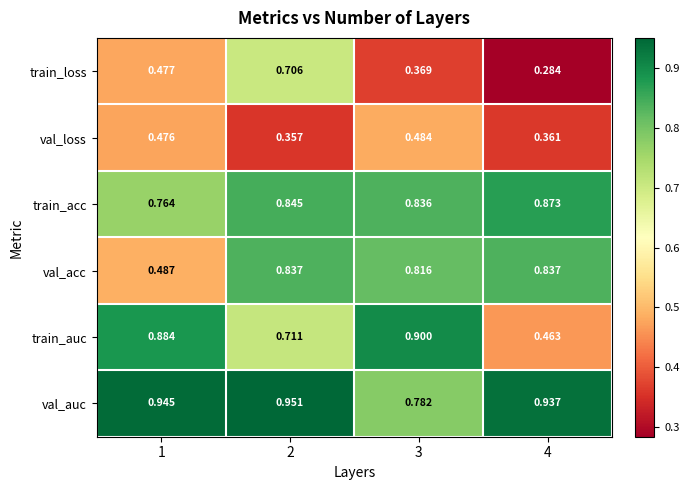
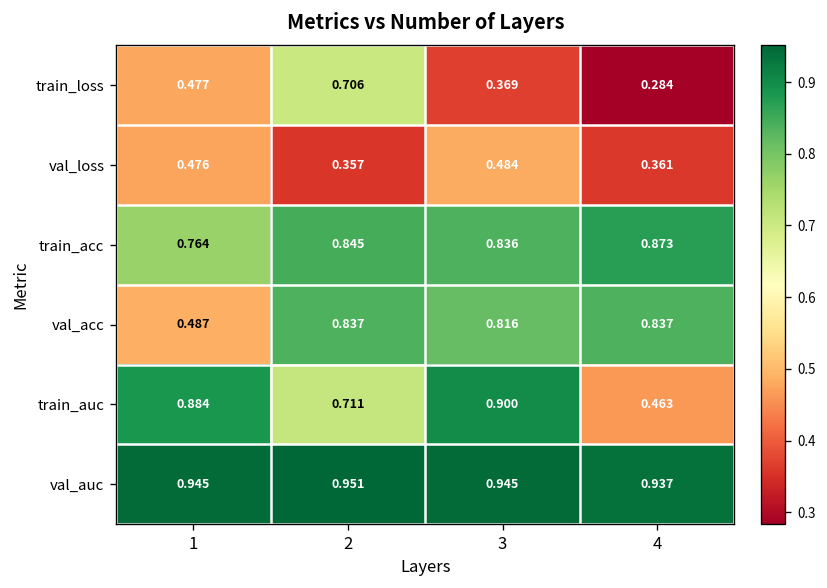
  {
    "train_loss": {
      "1": 0.477,
      "2": 0.706,
      "3": 0.369,
      "4": 0.284
    },
    "val_loss": {
      "1": 0.476,
      "2": 0.357,
      "3": 0.484,
      "4": 0.361
    },
    "train_acc": {
      "1": 0.764,
      "2": 0.845,
      "3": 0.836,
      "4": 0.873
    },
    "val_acc": {
      "1": 0.487,
      "2": 0.837,
      "3": 0.816,
      "4": 0.837
    },
    "train_auc": {
      "1": 0.884,
      "2": 0.711,
      "3": 0.900,
      "4": 0.463
    },
    "val_auc": {
      "1": 0.945,
      "2": 0.951,
-     "3": 0.782,
+     "3": 0.945,
      "4": 0.937
    }
  }
